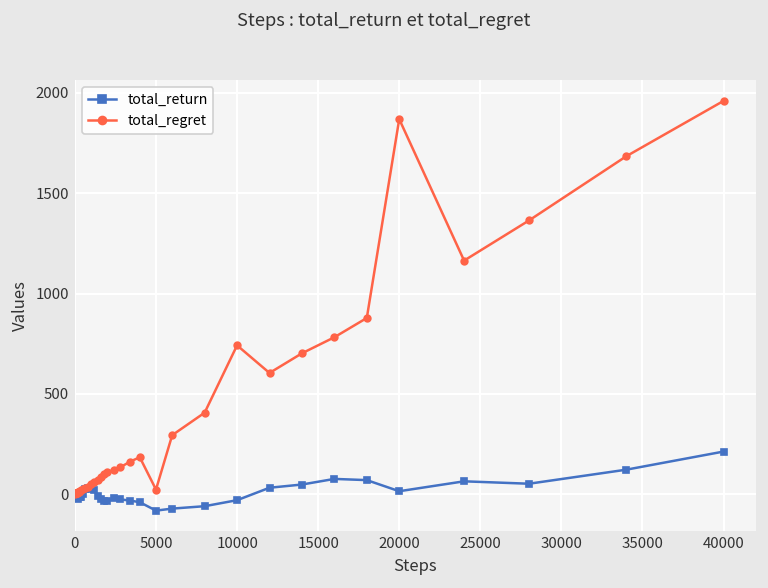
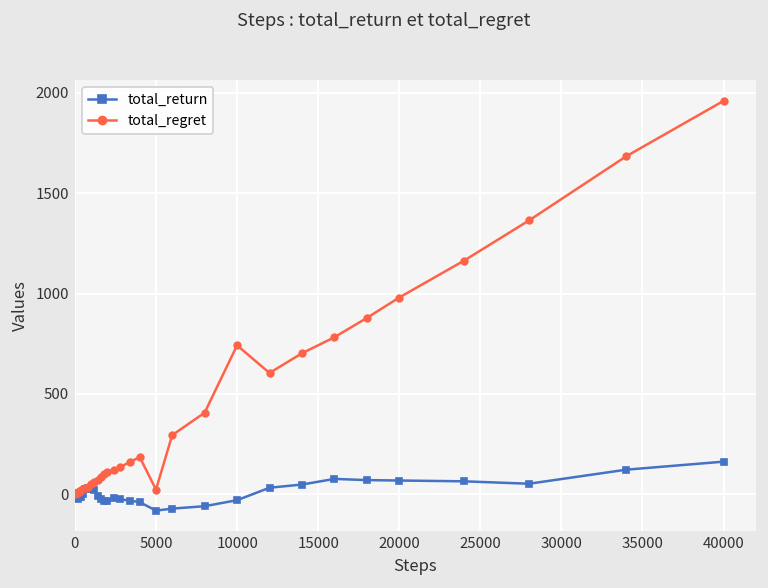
  {
    "total_return": {
      "5000": -80,
      "10000": -30,
-     "20000": 10,
-     "40000": 210
+     "20000": 70,
+     "40000": 160
    },
    "total_regret": {
      "5000": 20,
      "10000": 740,
-     "20000": 1870,
+     "20000": 980,
      "40000": 1960
    }
  }
